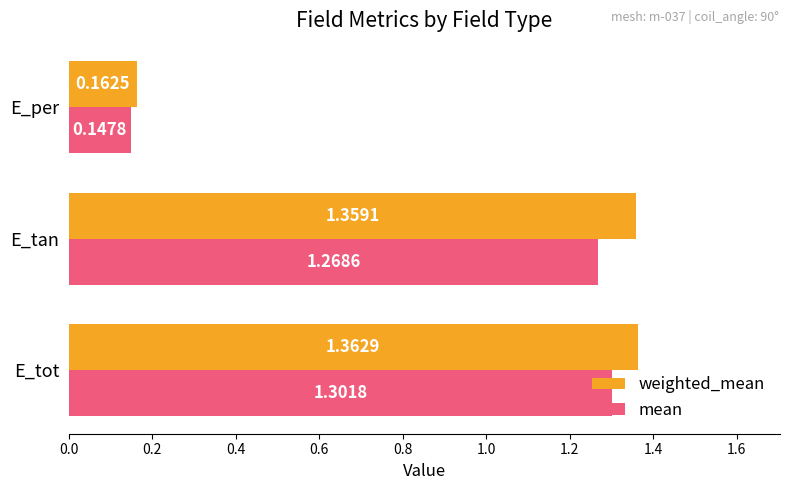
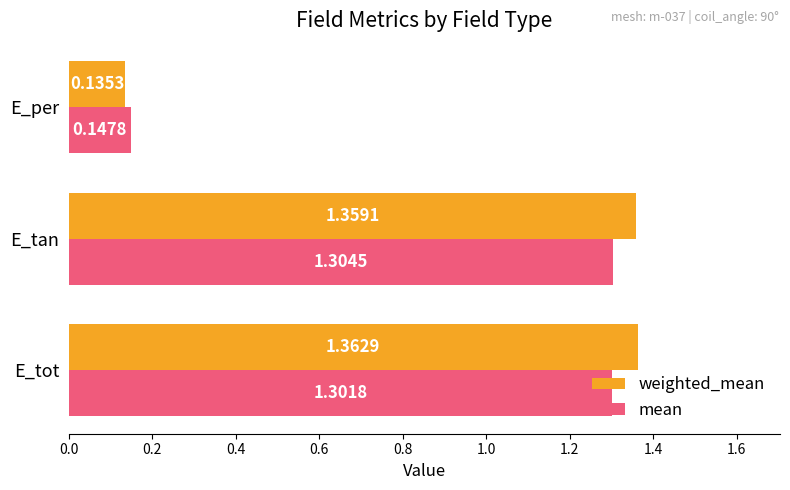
  {
    "weighted_mean": {
-     "E_per": 0.1625,
+     "E_per": 0.1353,
      "E_tan": 1.3591,
      "E_tot": 1.3629
    },
    "mean": {
      "E_per": 0.1478,
-     "E_tan": 1.2686,
+     "E_tan": 1.3045,
      "E_tot": 1.3018
    }
  }
